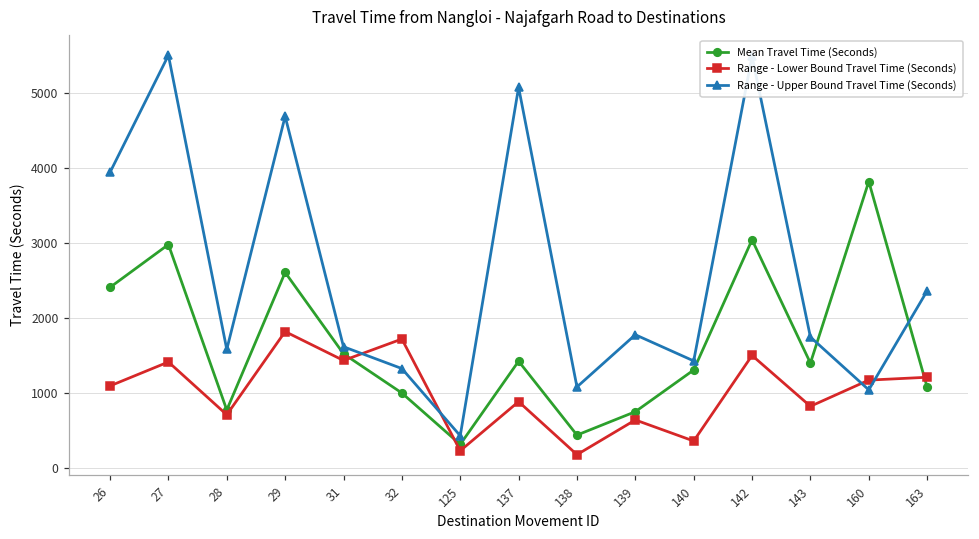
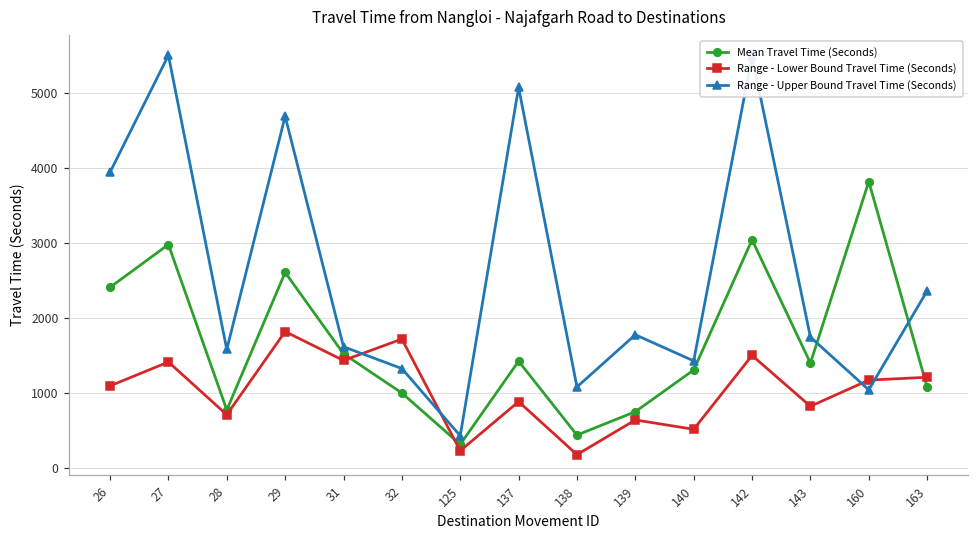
  {
    "Mean Travel Time (Seconds)": {
      "26": 2400,
      "27": 3000,
      "28": 800,
      "29": 2600,
      "31": 1500,
      "32": 1000,
      "125": 300,
      "137": 1400,
      "138": 400,
      "139": 800,
      "140": 1300,
      "142": 3000,
      "143": 1400,
      "160": 3800,
      "163": 1100
    },
    "Range - Lower Bound Travel Time (Seconds)": {
      "26": 1100,
      "27": 1400,
      "28": 700,
      "29": 1800,
      "31": 1400,
      "32": 1700,
      "125": 200,
      "137": 900,
      "138": 200,
      "139": 600,
-     "140": 400,
+     "140": 500,
      "142": 1500,
      "143": 800,
      "160": 1200,
      "163": 1200
    },
    "Range - Upper Bound Travel Time (Seconds)": {
      "26": 3900,
      "27": 5500,
      "28": 1600,
      "29": 4700,
      "31": 1600,
      "32": 1300,
      "125": 400,
      "137": 5100,
      "138": 1100,
      "139": 1800,
      "140": 1400,
      "143": 1700,
      "160": 1000,
      "163": 2400
    }
  }
